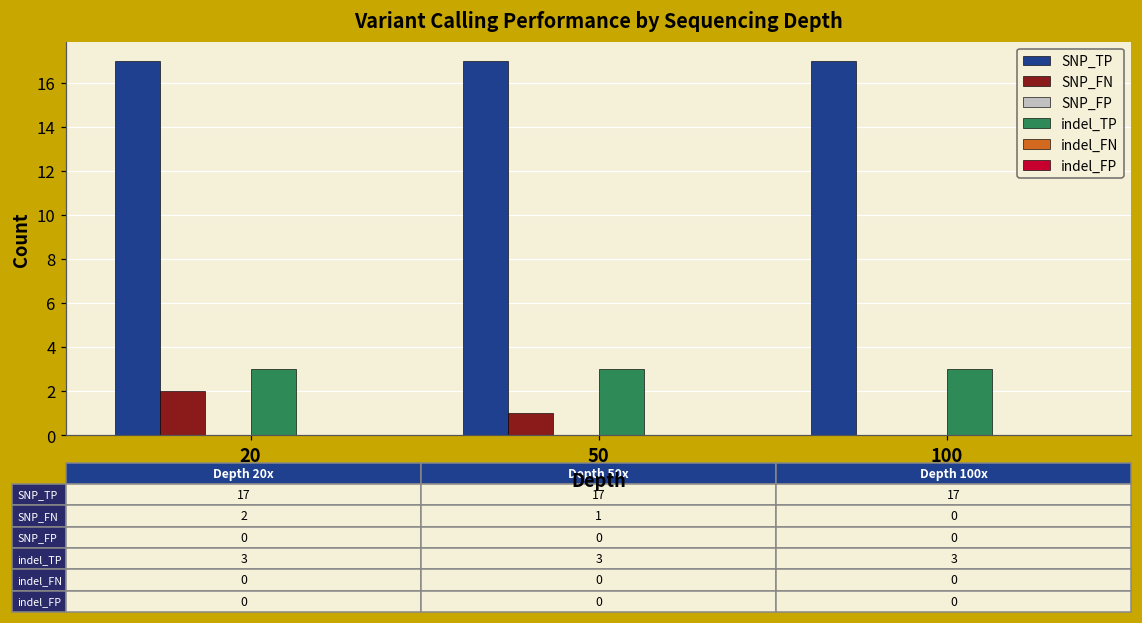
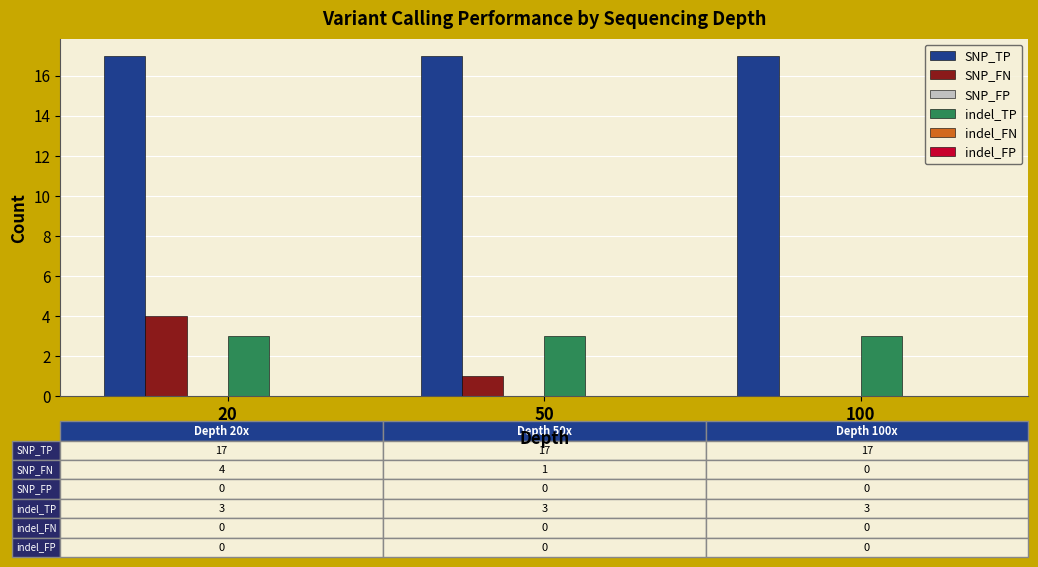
  {
    "SNP_TP": {
      "20": 17.0,
      "50": 17.0,
      "100": 17.0
    },
    "SNP_FN": {
-     "20": 2
+     "20": 4
    },
    "SNP_FP": {
      "20": 0.0,
      "50": 0.0,
      "100": 0.0
    },
    "indel_TP": {
      "20": 3.0,
      "50": 3.0,
      "100": 3.0
    },
    "indel_FN": {
      "20": 0.0,
      "50": 0.0,
      "100": 0.0
    },
    "indel_FP": {
      "20": 0.0,
      "50": 0.0,
      "100": 0.0
    }
  }
